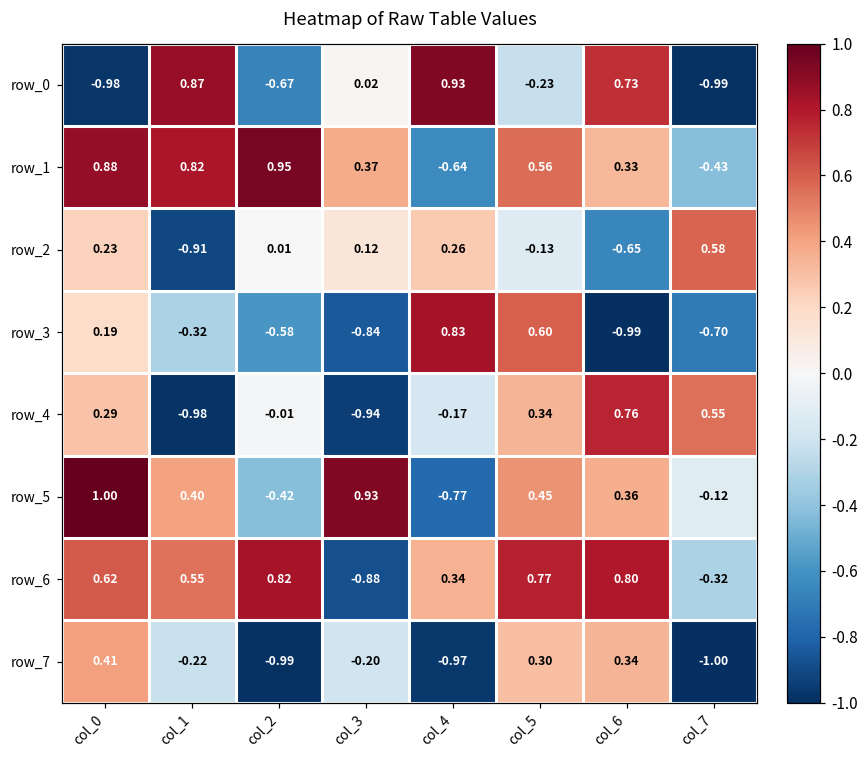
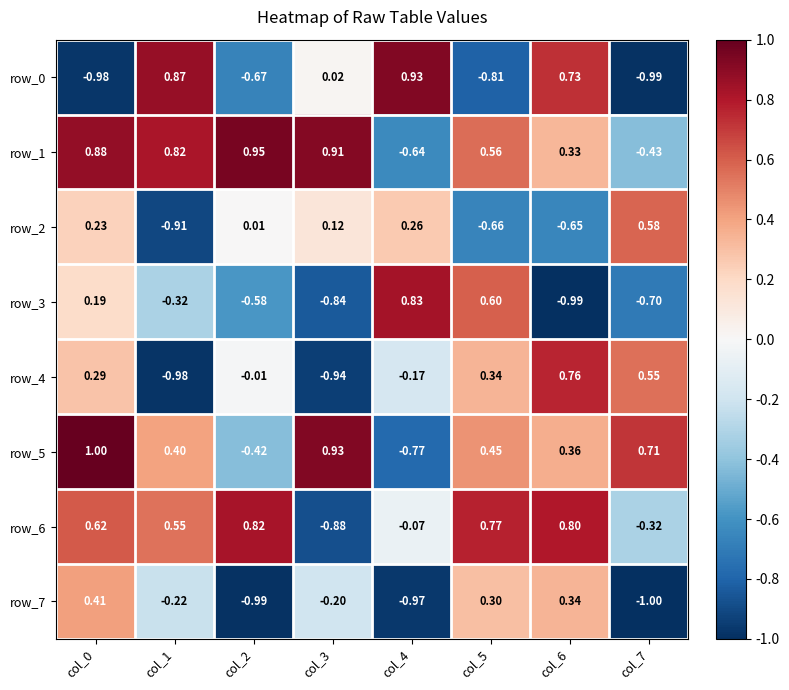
  {
    "row_0": {
      "col_0": -0.98,
      "col_1": 0.87,
      "col_2": -0.67,
      "col_3": 0.02,
      "col_4": 0.93,
-     "col_5": -0.23,
+     "col_5": -0.81,
      "col_6": 0.73,
      "col_7": -0.99
    },
    "row_1": {
      "col_0": 0.88,
      "col_1": 0.82,
      "col_2": 0.95,
-     "col_3": 0.37,
+     "col_3": 0.91,
      "col_4": -0.64,
      "col_5": 0.56,
      "col_6": 0.33,
      "col_7": -0.43
    },
    "row_2": {
      "col_0": 0.23,
      "col_1": -0.91,
      "col_2": 0.01,
      "col_3": 0.12,
      "col_4": 0.26,
-     "col_5": -0.13,
+     "col_5": -0.66,
      "col_6": -0.65,
      "col_7": 0.58
    },
    "row_3": {
      "col_0": 0.19,
      "col_1": -0.32,
      "col_2": -0.58,
      "col_3": -0.84,
      "col_4": 0.83,
      "col_5": 0.60,
      "col_6": -0.99,
      "col_7": -0.70
    },
    "row_4": {
      "col_0": 0.29,
      "col_1": -0.98,
      "col_2": -0.01,
      "col_3": -0.94,
      "col_4": -0.17,
      "col_5": 0.34,
      "col_6": 0.76,
      "col_7": 0.55
    },
    "row_5": {
      "col_0": 1.00,
      "col_1": 0.40,
      "col_2": -0.42,
      "col_3": 0.93,
      "col_4": -0.77,
      "col_5": 0.45,
      "col_6": 0.36,
-     "col_7": -0.12
+     "col_7": 0.71
    },
    "row_6": {
      "col_0": 0.62,
      "col_1": 0.55,
      "col_2": 0.82,
      "col_3": -0.88,
-     "col_4": 0.34,
+     "col_4": -0.07,
      "col_5": 0.77,
      "col_6": 0.80,
      "col_7": -0.32
    },
    "row_7": {
      "col_0": 0.41,
      "col_1": -0.22,
      "col_2": -0.99,
      "col_3": -0.20,
      "col_4": -0.97,
      "col_5": 0.30,
      "col_6": 0.34,
      "col_7": -1.00
    }
  }
